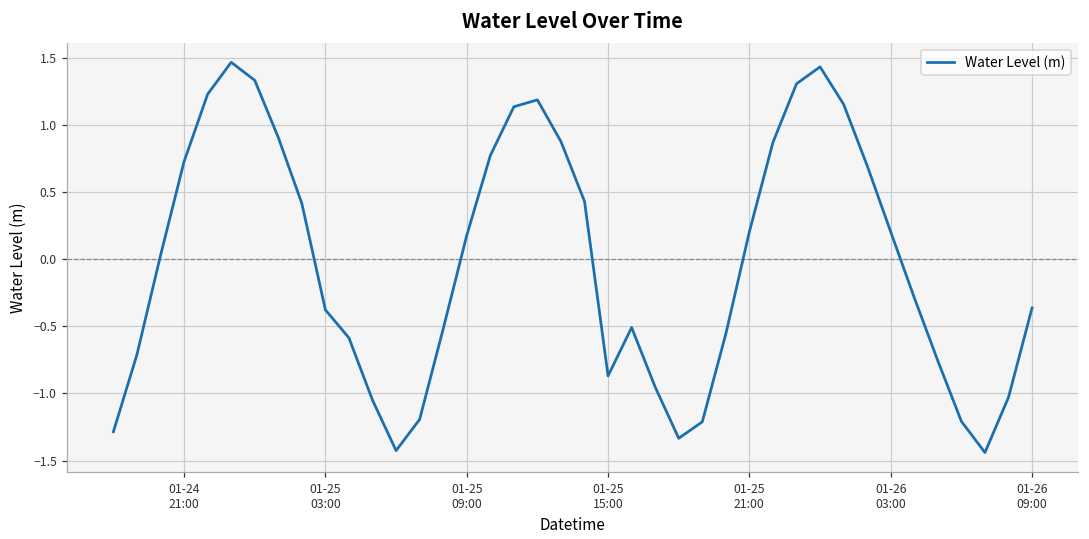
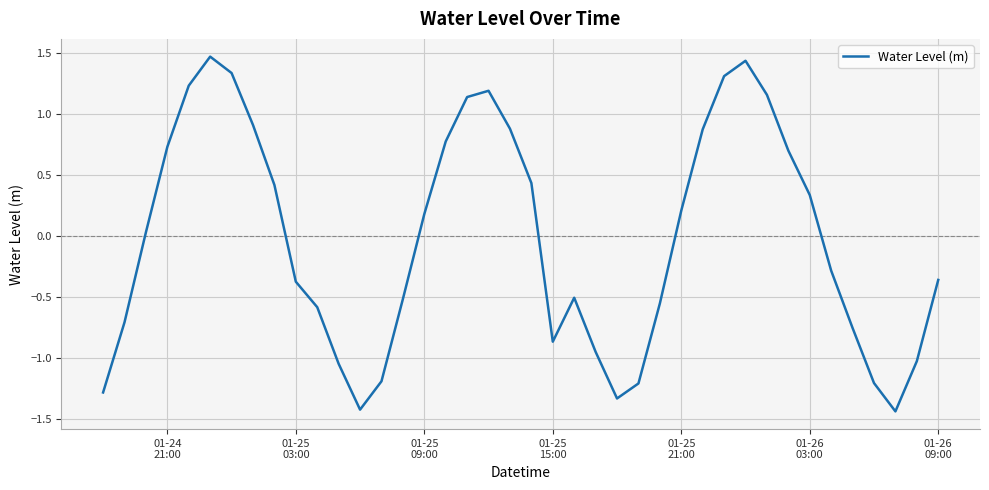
  {
    "01-24 21:00": 0.73,
    "01-25 03:00": -0.38,
    "01-25 09:00": 0.18,
    "01-25 15:00": -0.87,
    "01-25 21:00": 0.21,
-   "01-26 03:00": 0.20,
+   "01-26 03:00": 0.33,
    "01-26 09:00": -0.36
  }
